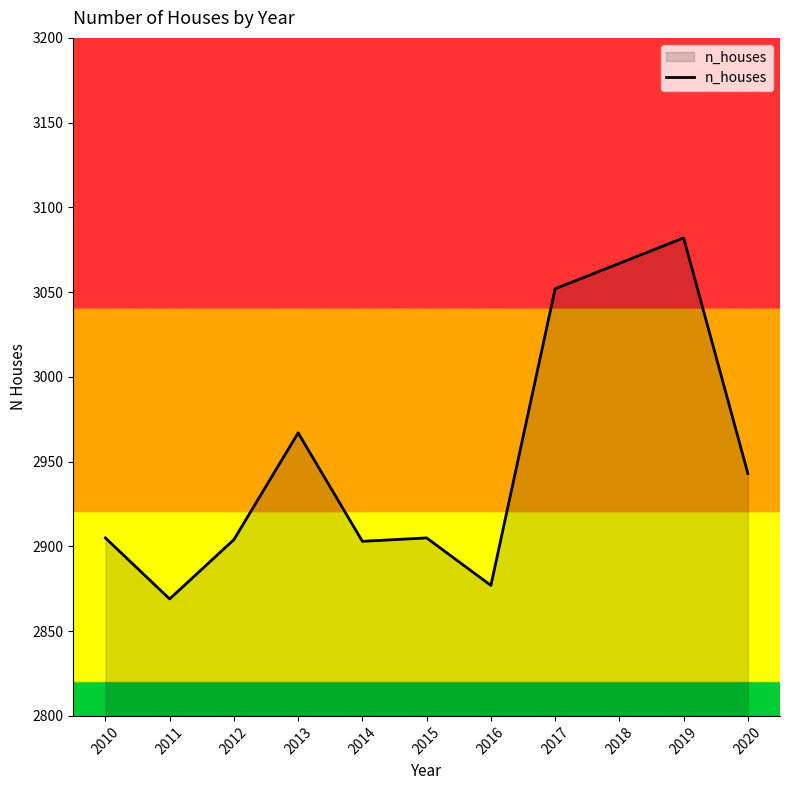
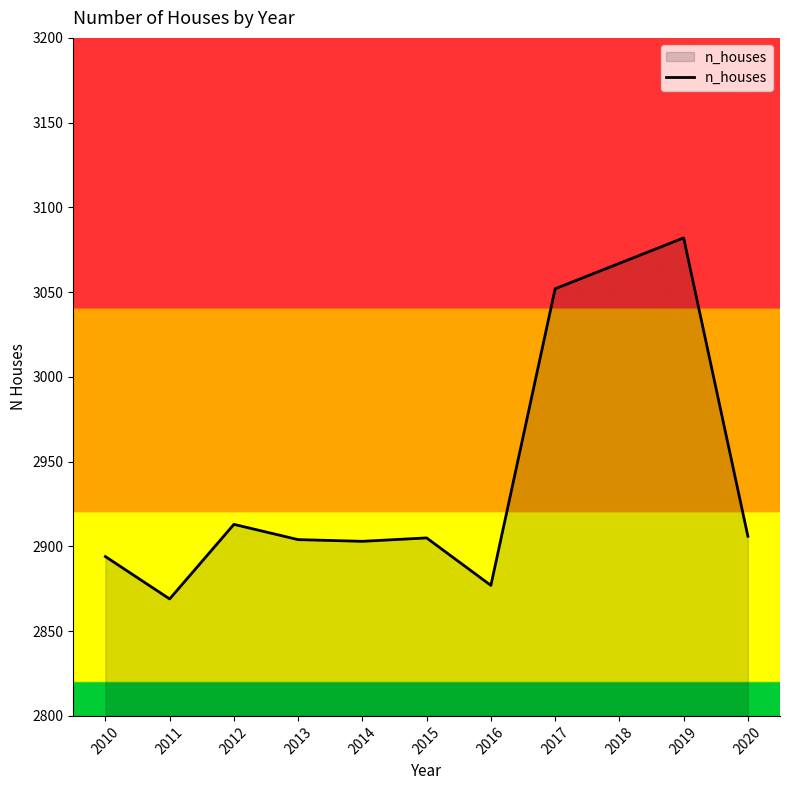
  {
-   "2010": 2905,
+   "2010": 2894,
    "2011": 2869,
-   "2012": 2904,
-   "2013": 2967,
+   "2012": 2913,
+   "2013": 2904,
    "2014": 2903,
    "2015": 2905,
    "2016": 2877,
    "2017": 3052,
    "2018": 3067,
    "2019": 3082,
-   "2020": 2943
+   "2020": 2906
  }
